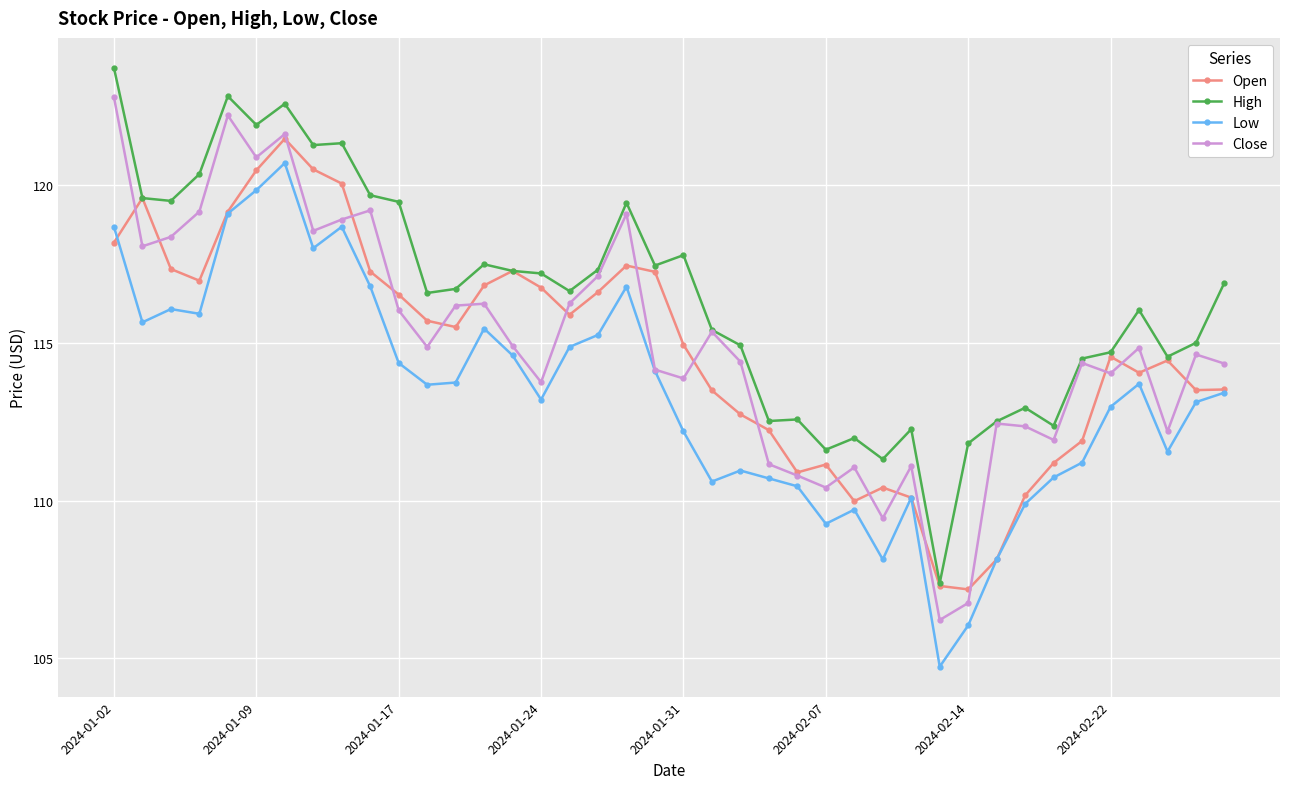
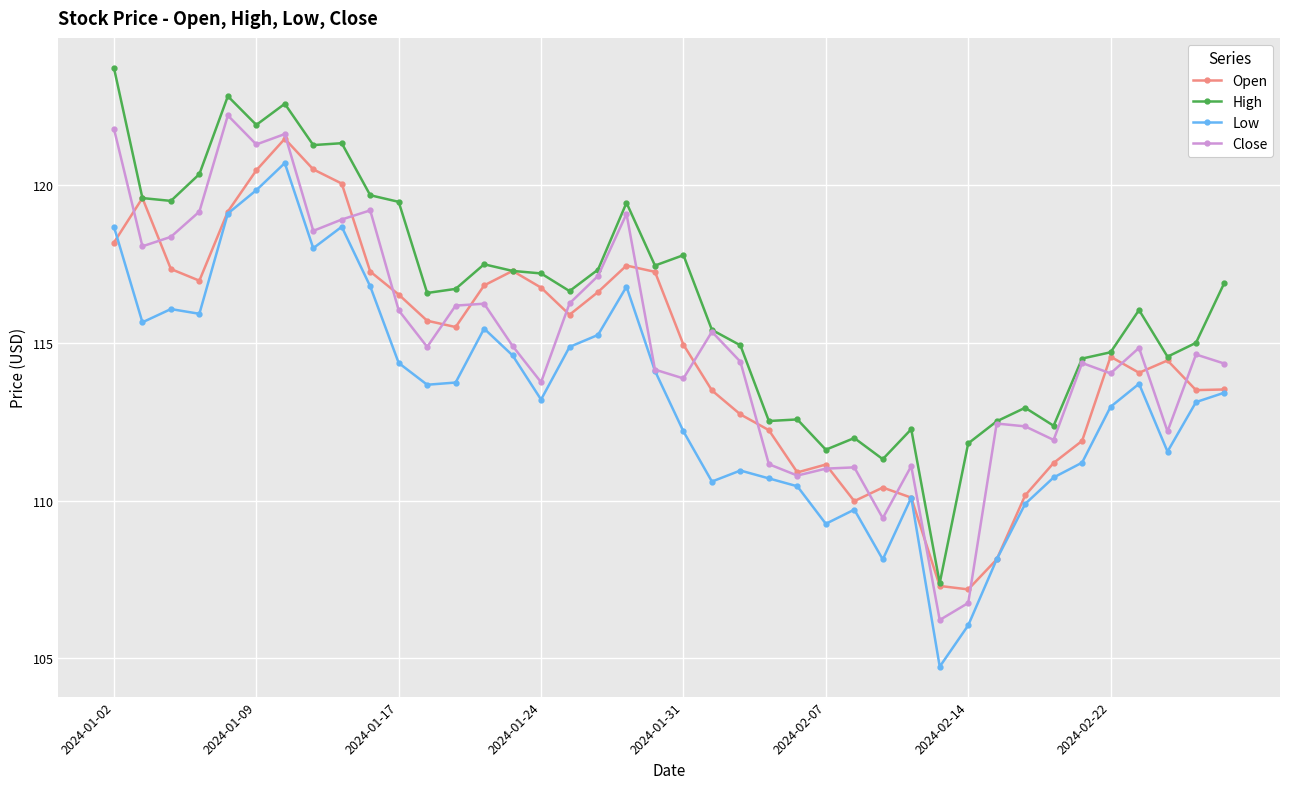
  {
    "Open": {
      "2024-01-02": 118.2,
      "2024-01-09": 120.5,
      "2024-01-17": 116.5,
      "2024-01-24": 116.8,
      "2024-01-31": 115.0,
      "2024-02-07": 111.2,
      "2024-02-14": 107.2,
      "2024-02-22": 114.6
    },
    "High": {
      "2024-01-02": 123.7,
      "2024-01-09": 121.9,
      "2024-01-17": 119.5,
      "2024-01-24": 117.2,
      "2024-01-31": 117.8,
      "2024-02-07": 111.6,
      "2024-02-14": 111.8,
      "2024-02-22": 114.7
    },
    "Low": {
      "2024-01-02": 118.7,
      "2024-01-09": 119.9,
      "2024-01-17": 114.4,
      "2024-01-24": 113.2,
      "2024-01-31": 112.2,
      "2024-02-07": 109.3,
      "2024-02-14": 106.1,
      "2024-02-22": 113.0
    },
    "Close": {
-     "2024-01-02": 122.8,
-     "2024-01-09": 120.9,
+     "2024-01-02": 121.8,
+     "2024-01-09": 121.3,
      "2024-01-17": 116.0,
      "2024-01-24": 113.8,
      "2024-01-31": 113.9,
-     "2024-02-07": 110.4,
+     "2024-02-07": 111.0,
      "2024-02-14": 106.8,
      "2024-02-22": 114.0
    }
  }
